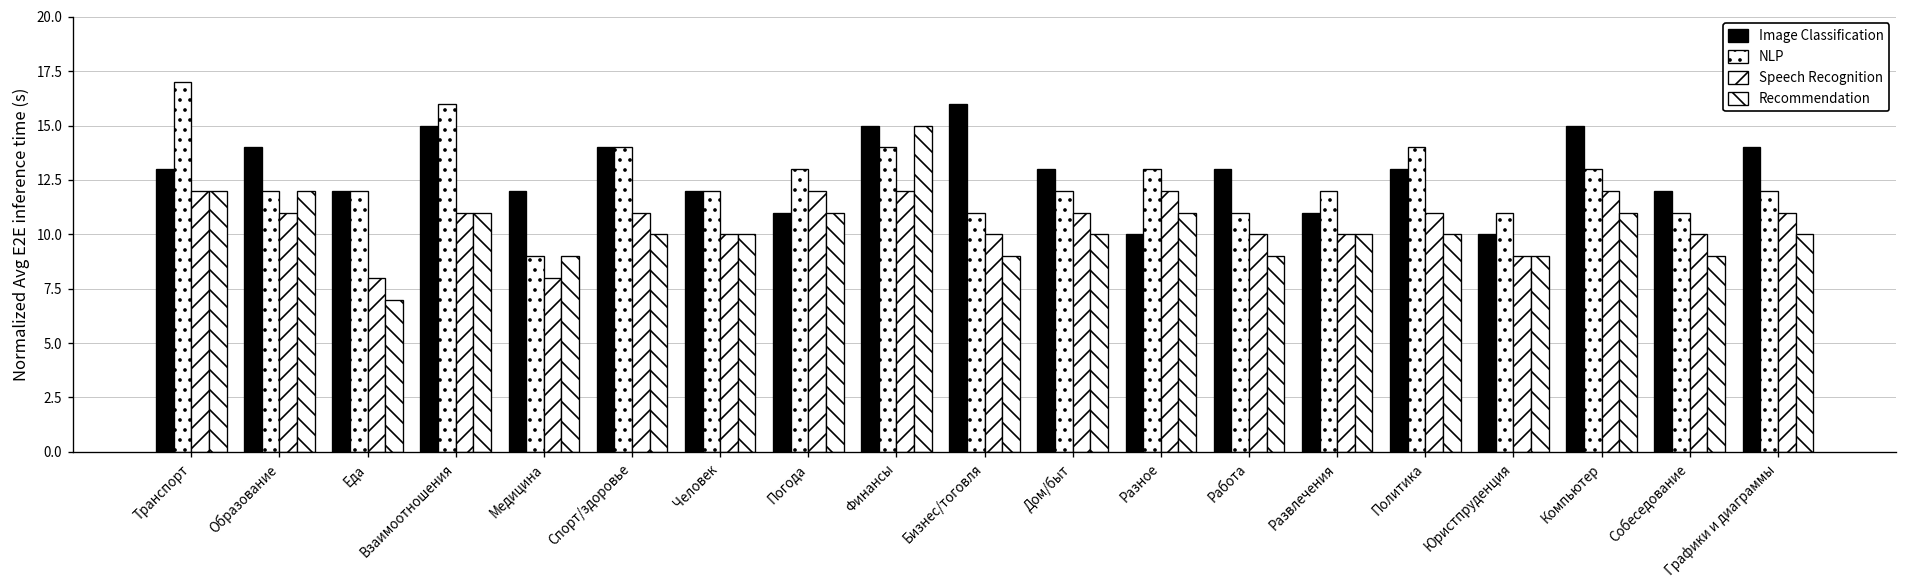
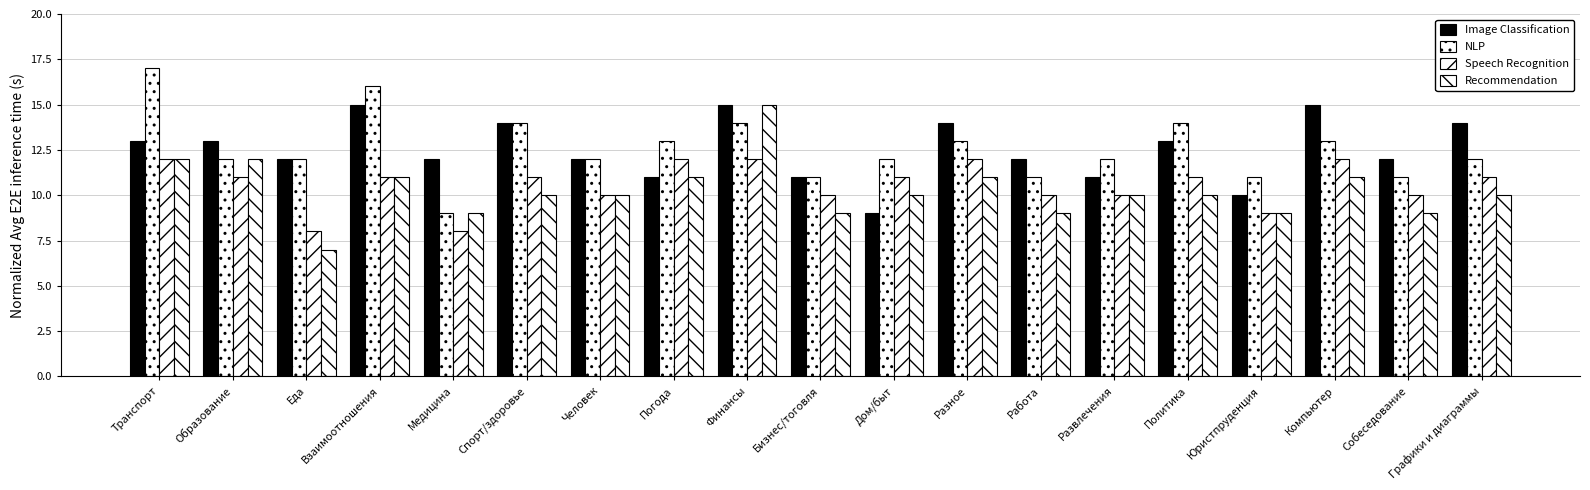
  {
    "Image Classification": {
      "Транспорт": 13,
-     "Образование": 14,
+     "Образование": 13,
      "Еда": 12,
      "Взаимоотношения": 15,
      "Медицина": 12,
      "Спорт/здоровье": 14,
      "Человек": 12,
      "Погода": 11,
      "Финансы": 15,
-     "Бизнес/тоговля": 16,
-     "Дом/быт": 13,
-     "Разное": 10,
-     "Работа": 13,
+     "Бизнес/тоговля": 11,
+     "Дом/быт": 9,
+     "Разное": 14,
+     "Работа": 12,
      "Развлечения": 11,
      "Политика": 13,
      "Юристпруденция": 10,
      "Компьютер": 15,
      "Собеседование": 12,
      "Графики и диаграммы": 14
    }
  }
